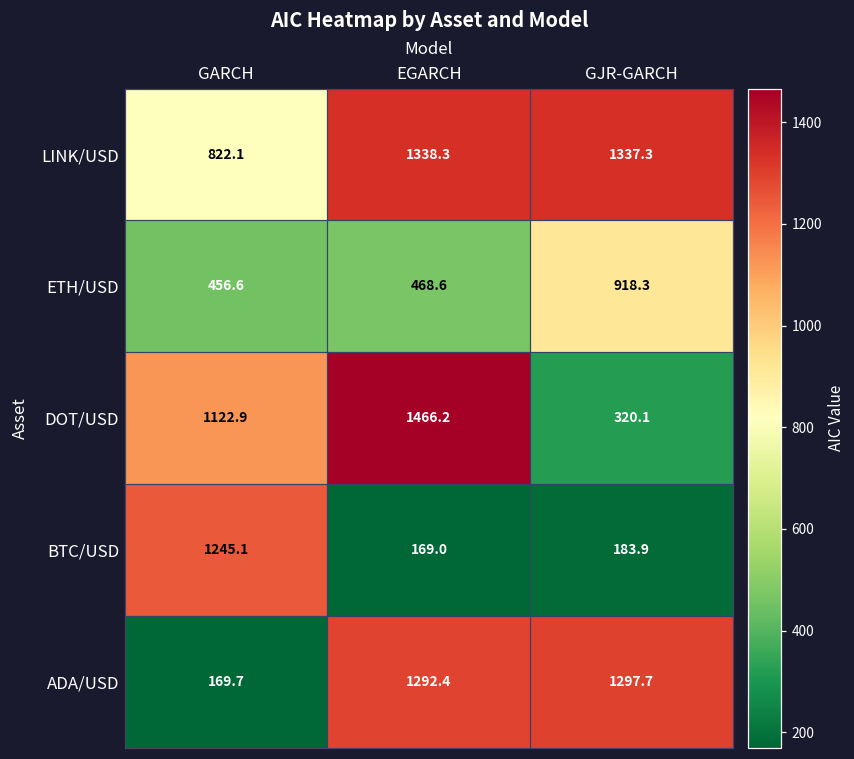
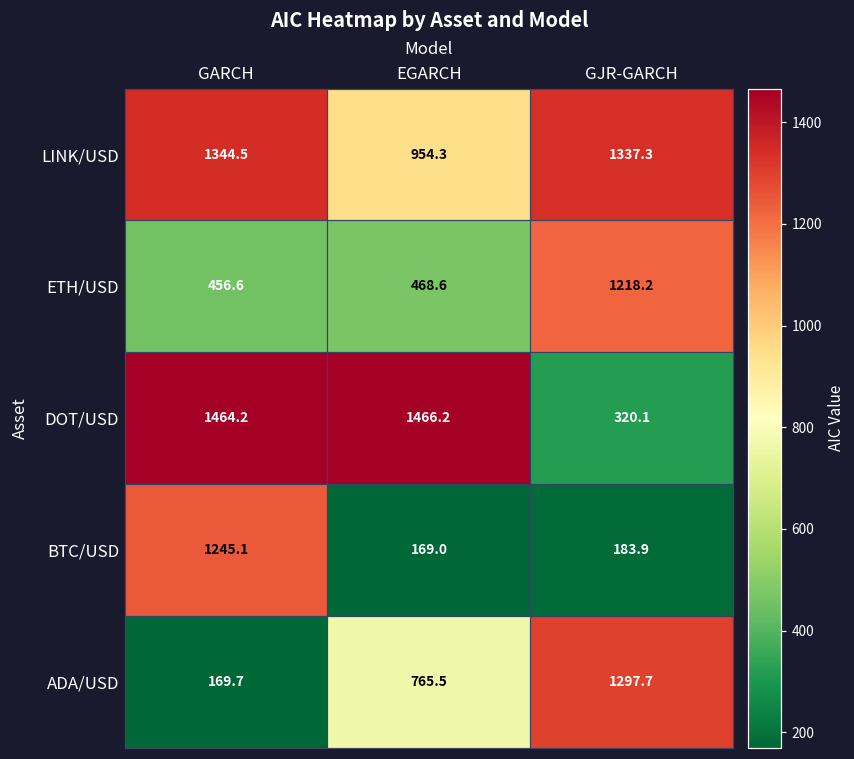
  {
    "LINK/USD": {
-     "GARCH": 822.1,
-     "EGARCH": 1338.3,
+     "GARCH": 1344.5,
+     "EGARCH": 954.3,
      "GJR-GARCH": 1337.3
    },
    "ETH/USD": {
      "GARCH": 456.6,
      "EGARCH": 468.6,
-     "GJR-GARCH": 918.3
+     "GJR-GARCH": 1218.2
    },
    "DOT/USD": {
-     "GARCH": 1122.9,
+     "GARCH": 1464.2,
      "EGARCH": 1466.2,
      "GJR-GARCH": 320.1
    },
    "BTC/USD": {
      "GARCH": 1245.1,
      "EGARCH": 169.0,
      "GJR-GARCH": 183.9
    },
    "ADA/USD": {
      "GARCH": 169.7,
-     "EGARCH": 1292.4,
+     "EGARCH": 765.5,
      "GJR-GARCH": 1297.7
    }
  }
